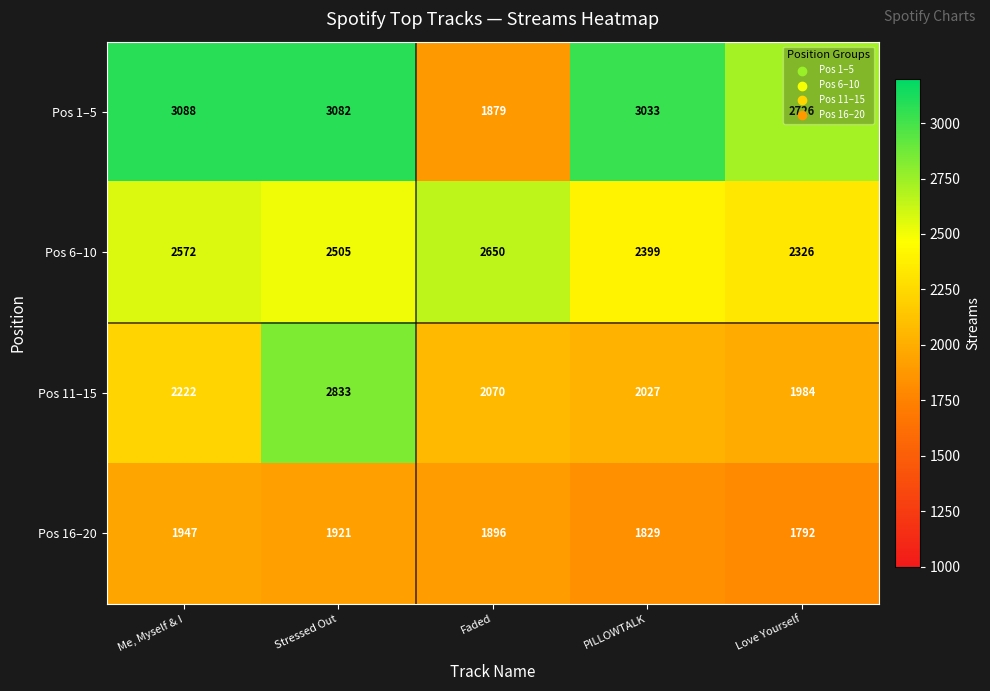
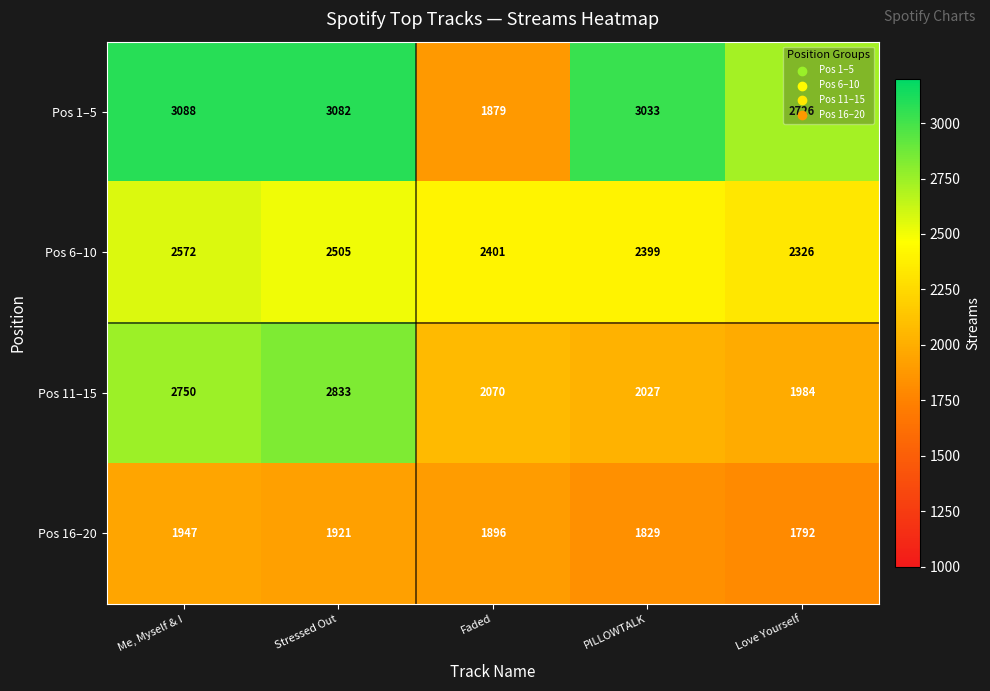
  {
    "Pos 1–5": {
      "Me, Myself & I": 3088,
      "Stressed Out": 3082,
      "Faded": 1879,
      "PILLOWTALK": 3033
    },
    "Pos 6–10": {
      "Me, Myself & I": 2572,
      "Stressed Out": 2505,
-     "Faded": 2650,
+     "Faded": 2401,
      "PILLOWTALK": 2399,
      "Love Yourself": 2326
    },
    "Pos 11–15": {
-     "Me, Myself & I": 2222,
+     "Me, Myself & I": 2750,
      "Stressed Out": 2833,
      "Faded": 2070,
      "PILLOWTALK": 2027,
      "Love Yourself": 1984
    },
    "Pos 16–20": {
      "Me, Myself & I": 1947,
      "Stressed Out": 1921,
      "Faded": 1896,
      "PILLOWTALK": 1829,
      "Love Yourself": 1792
    }
  }
